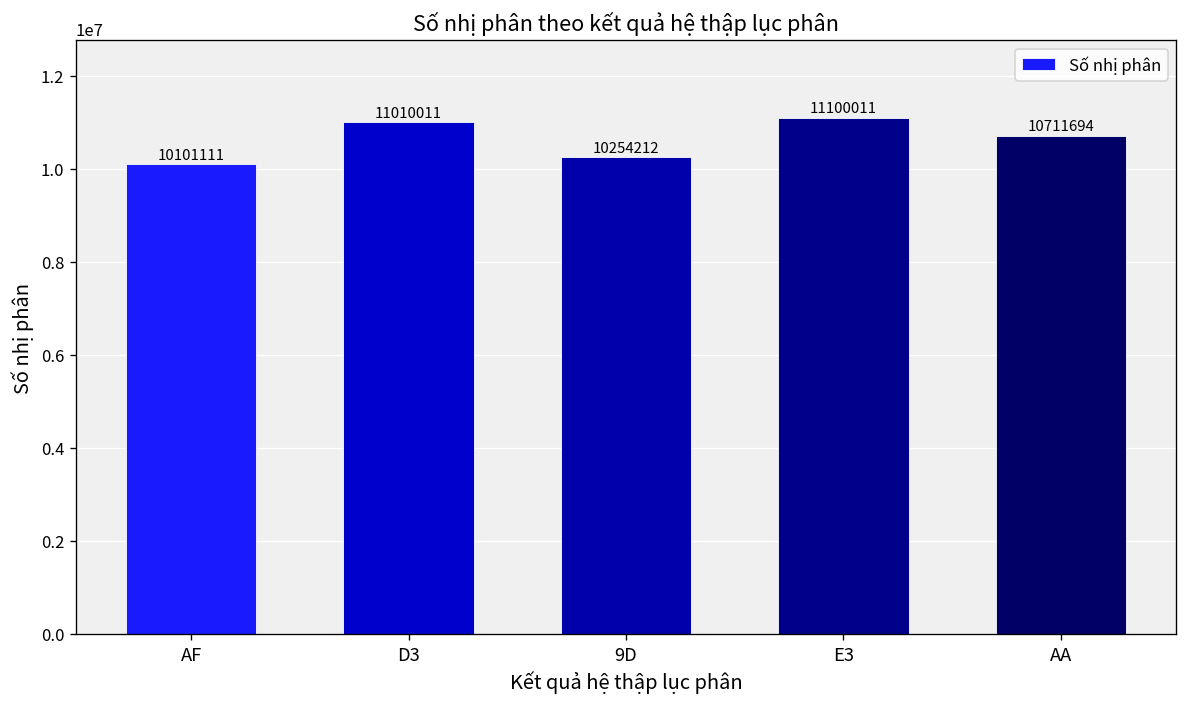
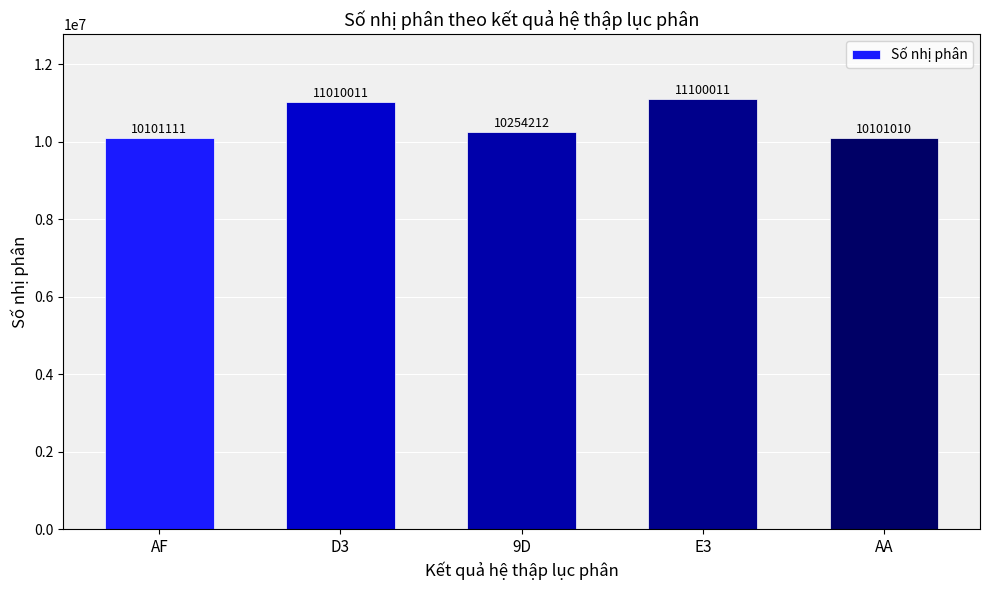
  {
    "AF": 10101111,
    "D3": 11010011,
    "9D": 10254212,
    "E3": 11100011,
-   "AA": 10711694
+   "AA": 10101010
  }
